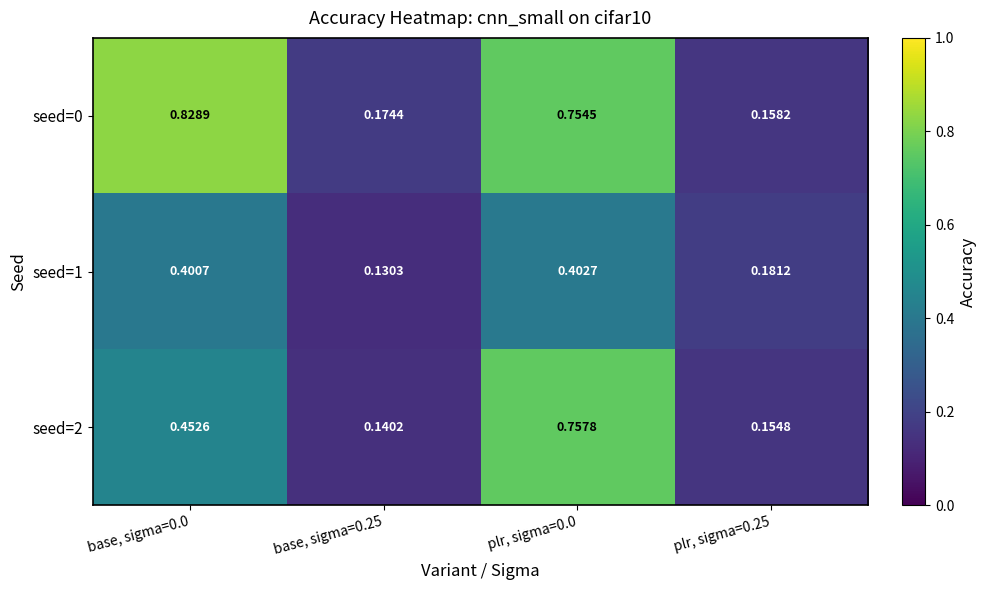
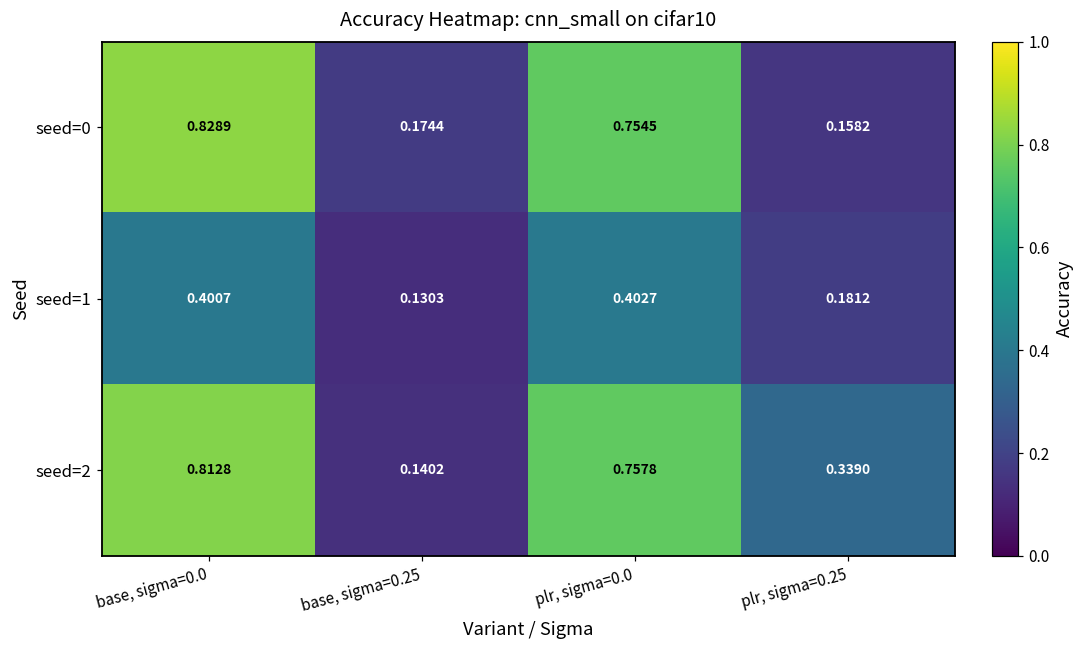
  {
    "seed=0": {
      "base, sigma=0.0": 0.8289,
      "base, sigma=0.25": 0.1744,
      "plr, sigma=0.0": 0.7545,
      "plr, sigma=0.25": 0.1582
    },
    "seed=1": {
      "base, sigma=0.0": 0.4007,
      "base, sigma=0.25": 0.1303,
      "plr, sigma=0.0": 0.4027,
      "plr, sigma=0.25": 0.1812
    },
    "seed=2": {
-     "base, sigma=0.0": 0.4526,
+     "base, sigma=0.0": 0.8128,
      "base, sigma=0.25": 0.1402,
      "plr, sigma=0.0": 0.7578,
-     "plr, sigma=0.25": 0.1548
+     "plr, sigma=0.25": 0.3390
    }
  }
